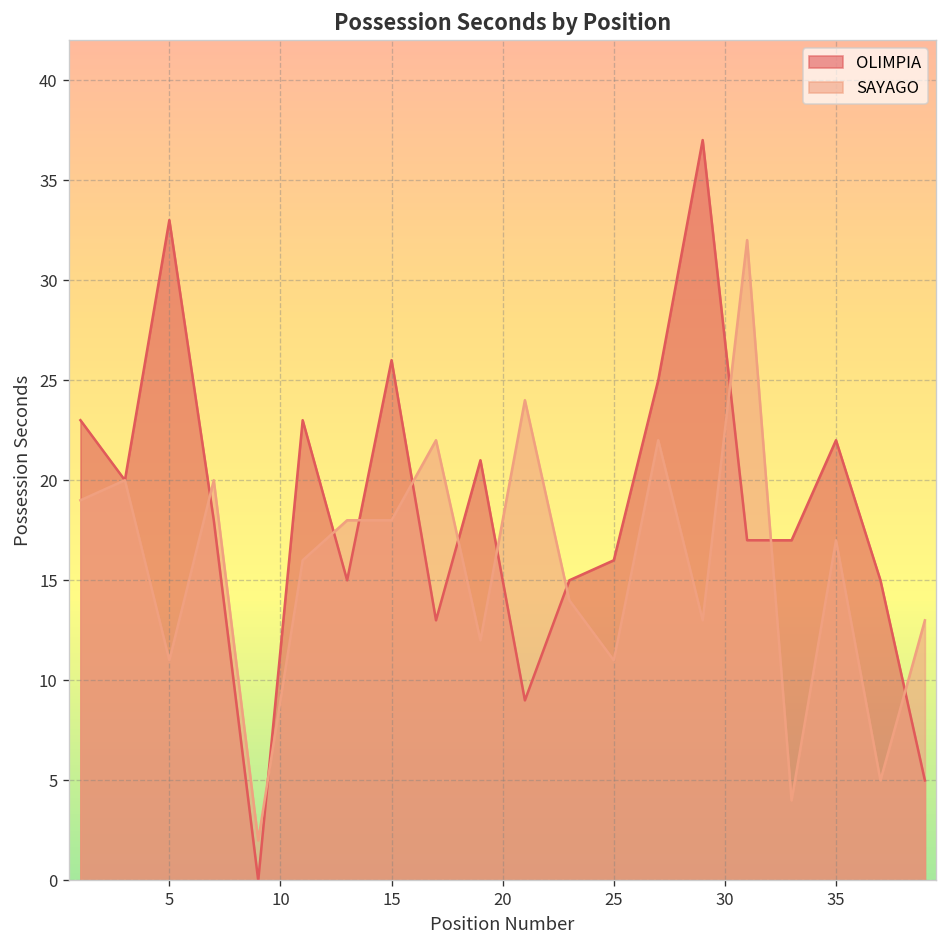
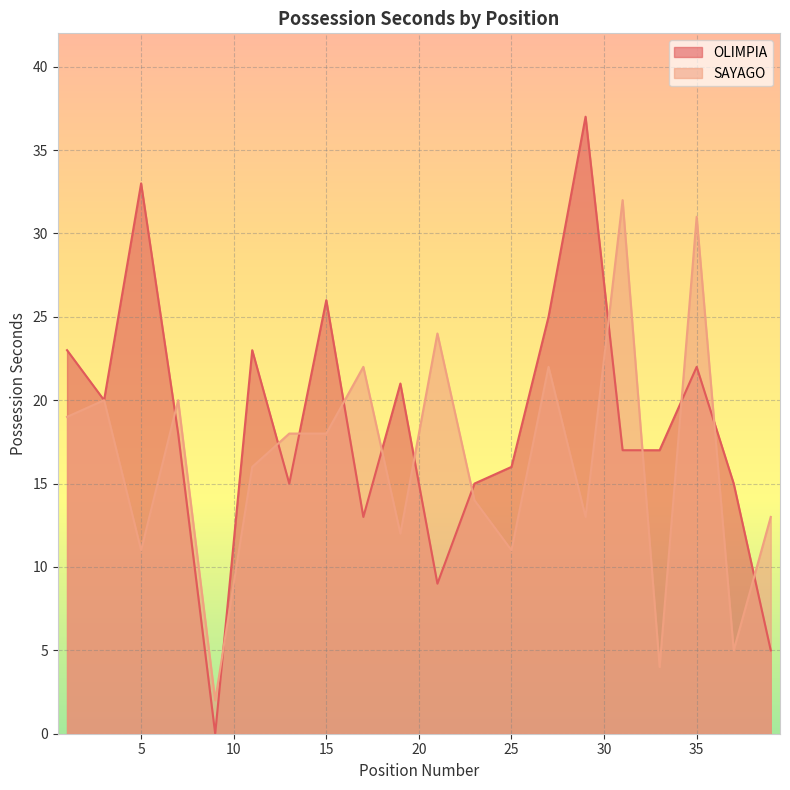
  {
    "OLIMPIA": {
      "5": 33,
      "15": 26,
      "25": 16,
      "35": 22
    },
    "SAYAGO": {
      "5": 11,
      "15": 18,
      "25": 11,
-     "35": 17
+     "35": 31
    }
  }
